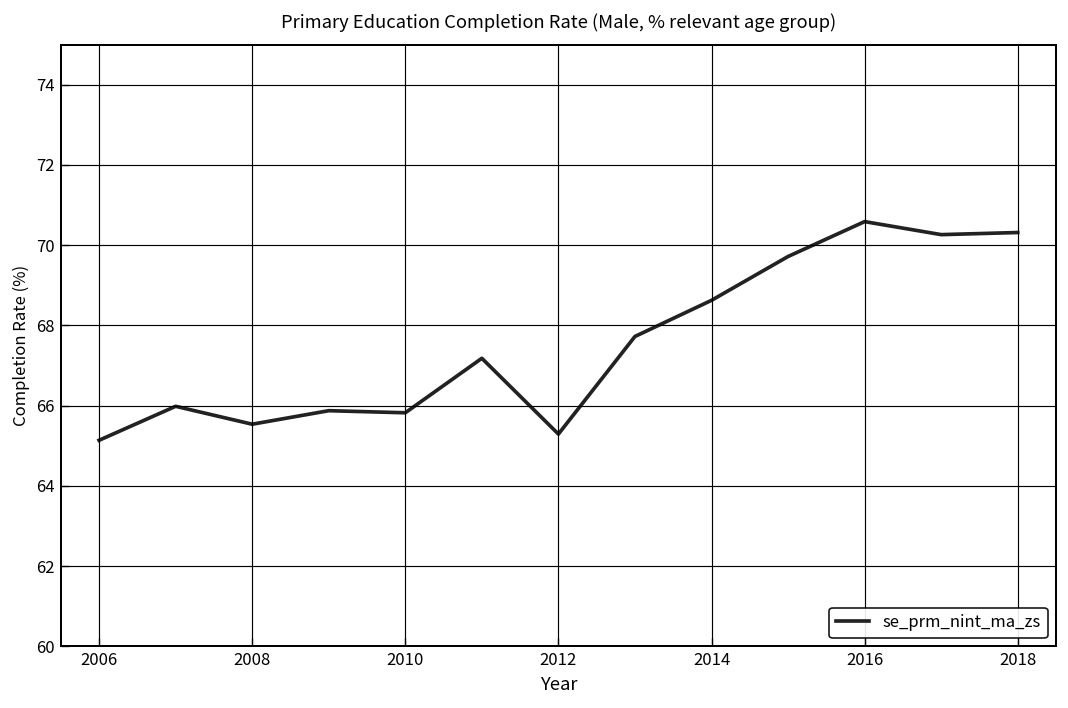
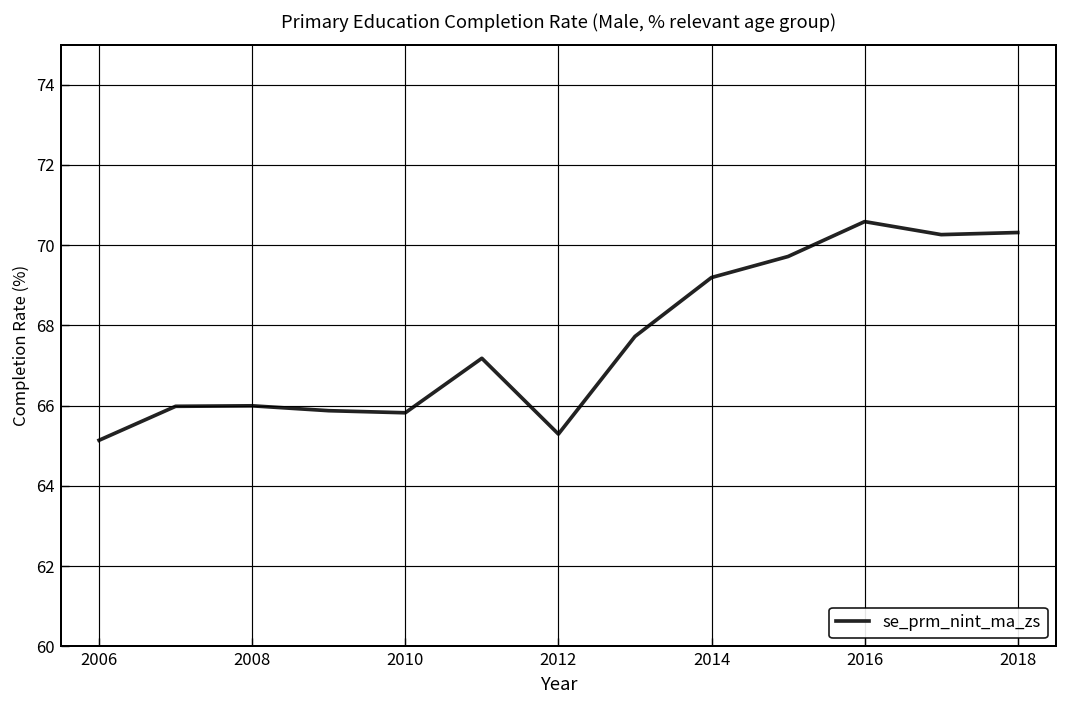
  {
    "2006": 65.1,
-   "2008": 65.5,
+   "2008": 66.0,
    "2010": 65.8,
    "2012": 65.3,
-   "2014": 68.6,
+   "2014": 69.2,
    "2016": 70.6,
    "2018": 70.3
  }
